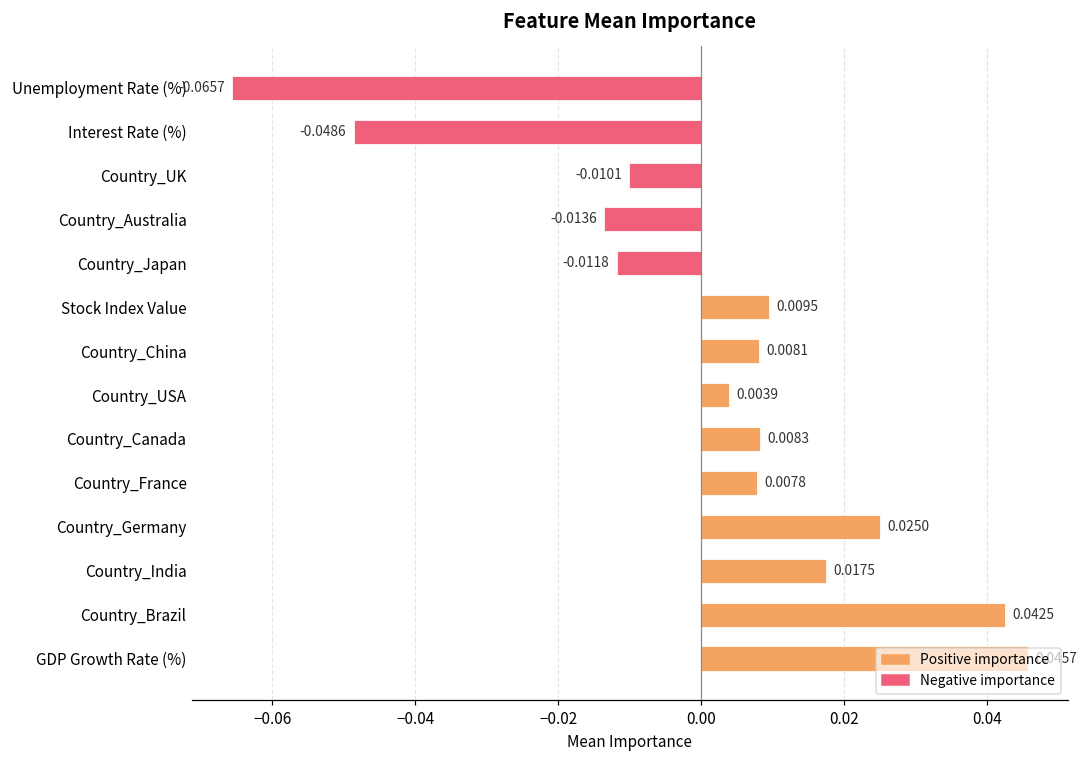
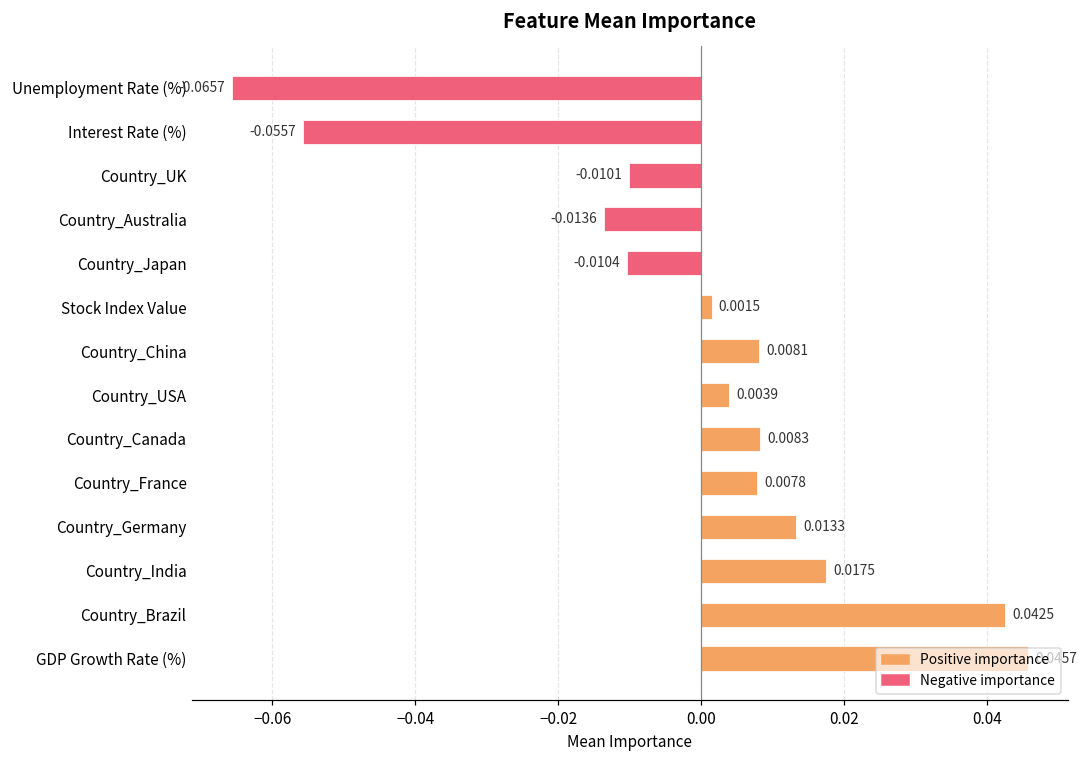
  {
    "Unemployment Rate (%)": -0.0657,
-   "Interest Rate (%)": -0.0486,
+   "Interest Rate (%)": -0.0557,
    "Country_UK": -0.0101,
    "Country_Australia": -0.0136,
-   "Country_Japan": -0.0118,
-   "Stock Index Value": 0.0095,
+   "Country_Japan": -0.0104,
+   "Stock Index Value": 0.0015,
    "Country_China": 0.0081,
    "Country_USA": 0.0039,
    "Country_Canada": 0.0083,
    "Country_France": 0.0078,
-   "Country_Germany": 0.0250,
+   "Country_Germany": 0.0133,
    "Country_India": 0.0175,
    "Country_Brazil": 0.0425
  }
